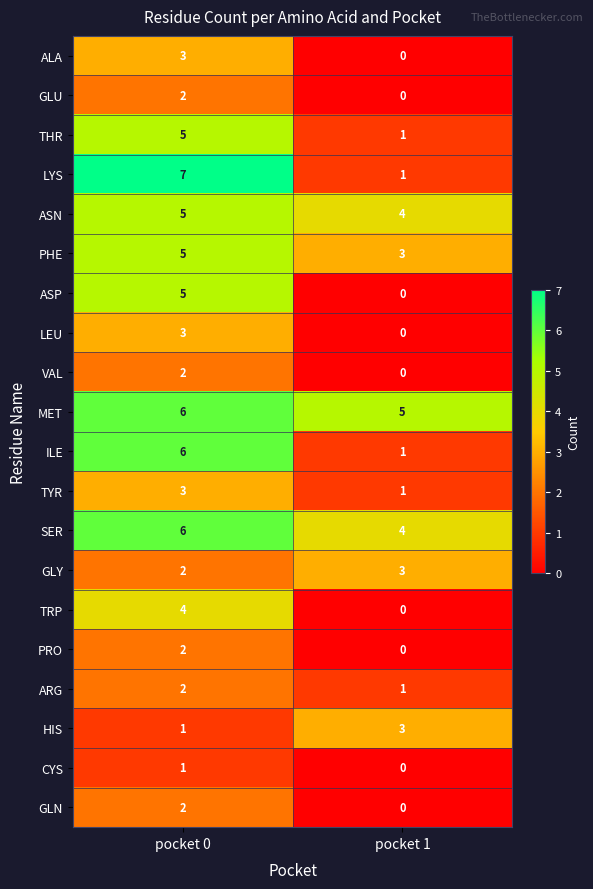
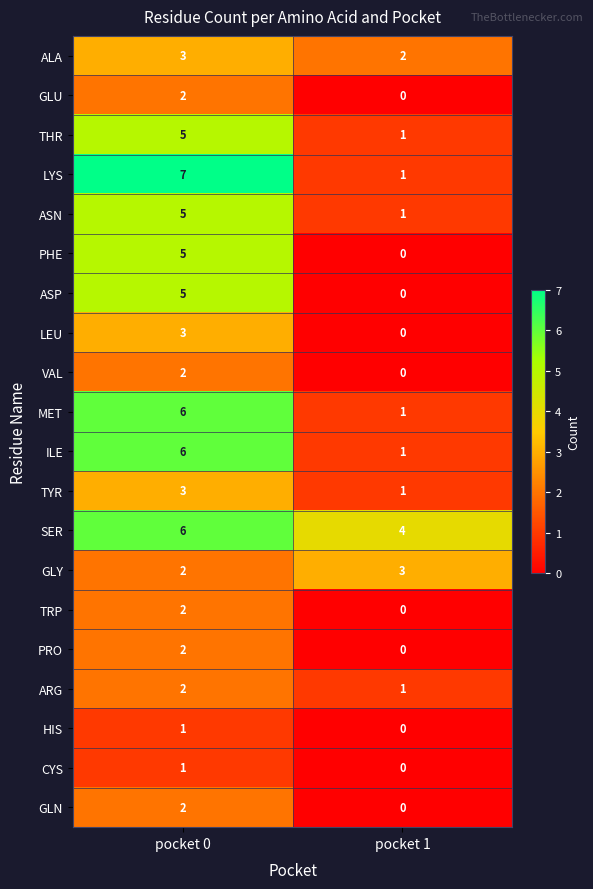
  {
    "ALA": {
      "pocket 0": 3,
-     "pocket 1": 0
+     "pocket 1": 2
    },
    "GLU": {
      "pocket 0": 2,
      "pocket 1": 0
    },
    "THR": {
      "pocket 0": 5,
      "pocket 1": 1
    },
    "LYS": {
      "pocket 0": 7,
      "pocket 1": 1
    },
    "ASN": {
      "pocket 0": 5,
-     "pocket 1": 4
+     "pocket 1": 1
    },
    "PHE": {
      "pocket 0": 5,
-     "pocket 1": 3
+     "pocket 1": 0
    },
    "ASP": {
      "pocket 0": 5,
      "pocket 1": 0
    },
    "LEU": {
      "pocket 0": 3,
      "pocket 1": 0
    },
    "VAL": {
      "pocket 0": 2,
      "pocket 1": 0
    },
    "MET": {
      "pocket 0": 6,
-     "pocket 1": 5
+     "pocket 1": 1
    },
    "ILE": {
      "pocket 0": 6,
      "pocket 1": 1
    },
    "TYR": {
      "pocket 0": 3,
      "pocket 1": 1
    },
    "SER": {
      "pocket 0": 6,
      "pocket 1": 4
    },
    "GLY": {
      "pocket 0": 2,
      "pocket 1": 3
    },
    "TRP": {
-     "pocket 0": 4,
+     "pocket 0": 2,
      "pocket 1": 0
    },
    "PRO": {
      "pocket 0": 2,
      "pocket 1": 0
    },
    "ARG": {
      "pocket 0": 2,
      "pocket 1": 1
    },
    "HIS": {
      "pocket 0": 1,
-     "pocket 1": 3
+     "pocket 1": 0
    },
    "CYS": {
      "pocket 0": 1,
      "pocket 1": 0
    },
    "GLN": {
      "pocket 0": 2,
      "pocket 1": 0
    }
  }
